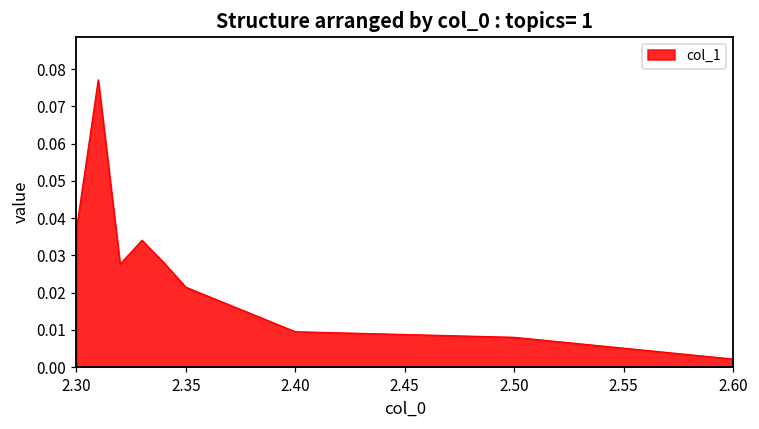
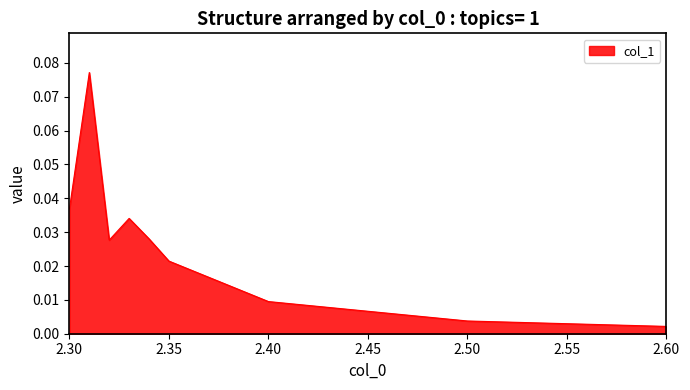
  {
    "2.30": 0.037,
    "2.35": 0.021,
    "2.40": 0.010,
-   "2.50": 0.008,
+   "2.50": 0.004,
    "2.60": 0.002
  }
